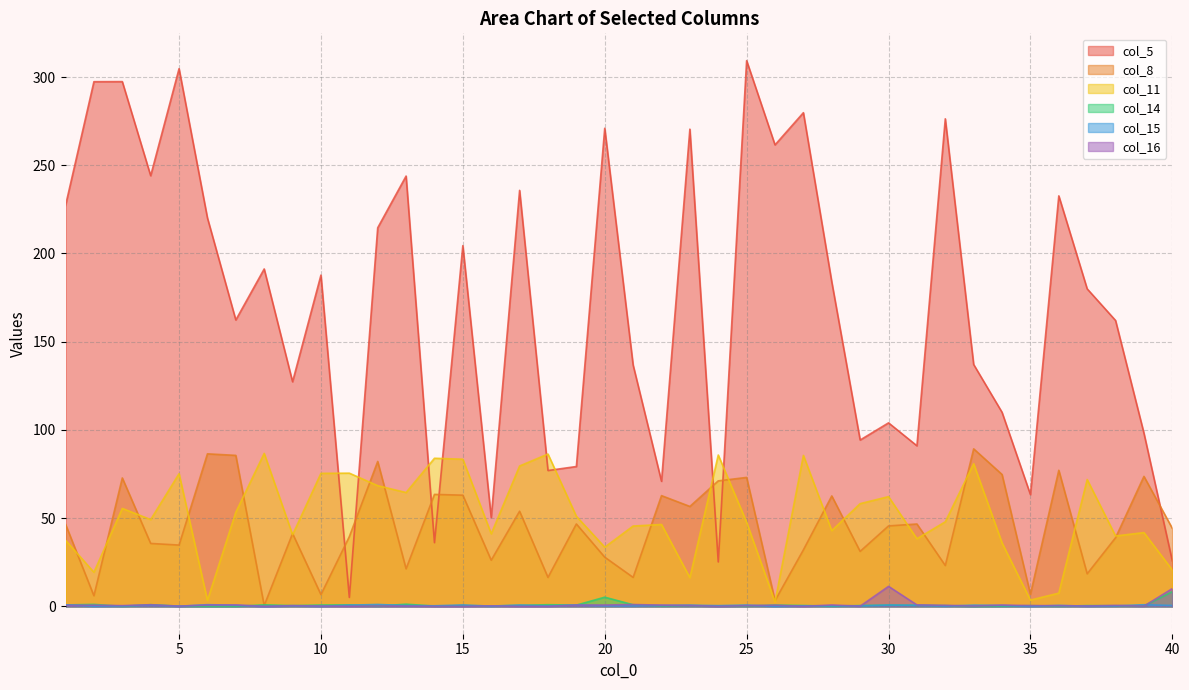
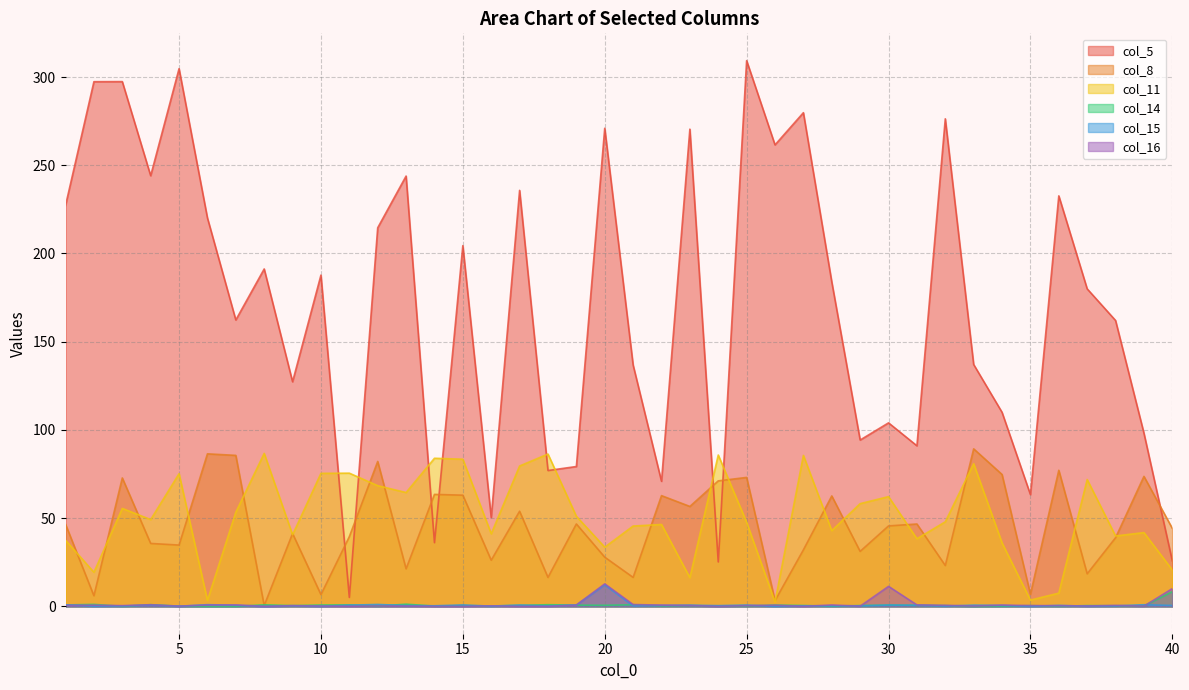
  {
    "col_14": {
-     "20": 5,
+     "20": 1,
      "40": 8
    },
    "col_15": {
-     "20": 0,
+     "20": 12,
      "40": 1
    },
    "col_16": {
-     "20": 1,
+     "20": 13,
      "30": 11,
      "40": 10
    }
  }
